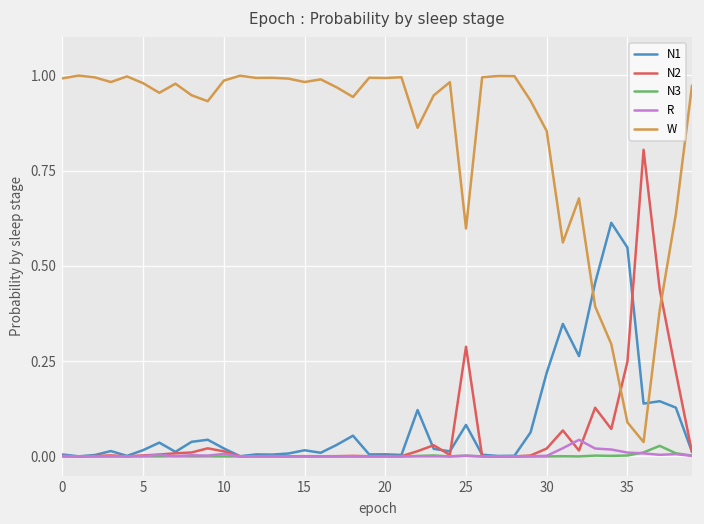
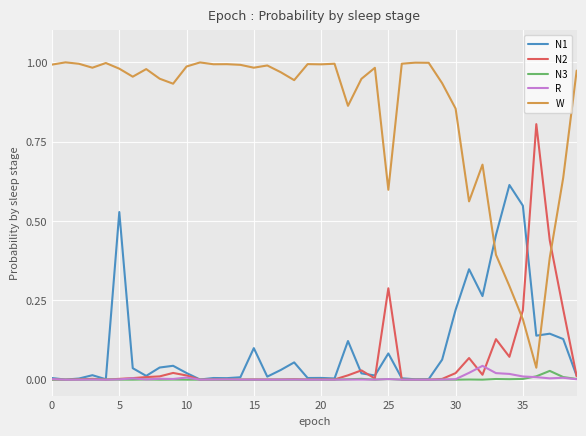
  {
    "N1": {
-     "5": 0.02,
-     "15": 0.02,
+     "5": 0.53,
+     "15": 0.10,
      "25": 0.08,
      "30": 0.22,
      "35": 0.55
    },
    "N2": {
      "25": 0.29,
      "30": 0.02,
-     "35": 0.25
+     "35": 0.22
    },
    "W": {
      "0": 0.99,
      "5": 0.98,
      "10": 0.99,
      "15": 0.98,
      "20": 0.99,
      "25": 0.60,
      "30": 0.85,
-     "35": 0.09
+     "35": 0.19
    }
  }
